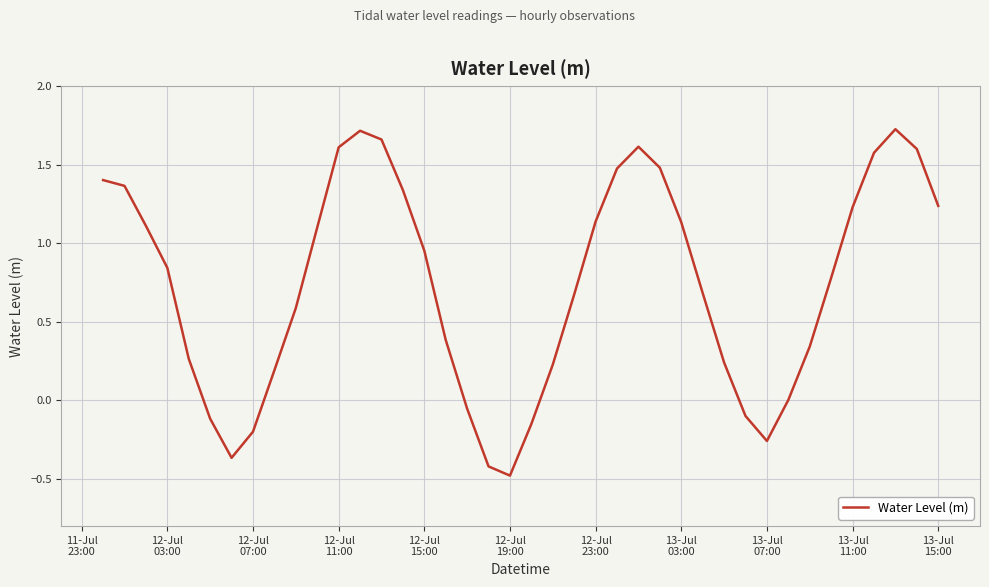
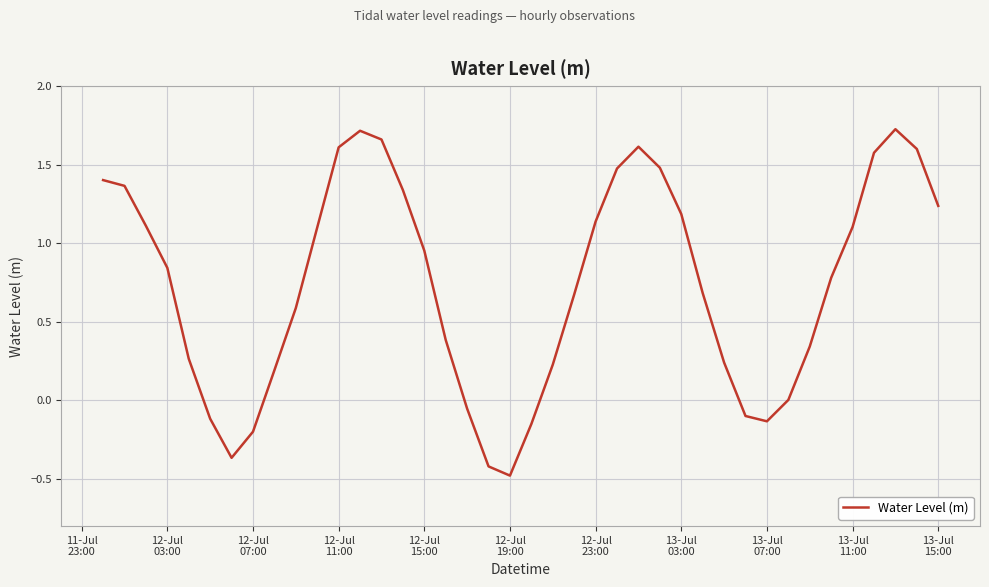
  {
    "12-Jul 03:00": 0.84,
    "12-Jul 07:00": -0.20,
    "12-Jul 11:00": 1.61,
    "12-Jul 15:00": 0.95,
    "12-Jul 19:00": -0.48,
    "12-Jul 23:00": 1.14,
-   "13-Jul 03:00": 1.13,
-   "13-Jul 07:00": -0.26,
-   "13-Jul 11:00": 1.23,
+   "13-Jul 03:00": 1.18,
+   "13-Jul 07:00": -0.13,
+   "13-Jul 11:00": 1.10,
    "13-Jul 15:00": 1.24
  }
